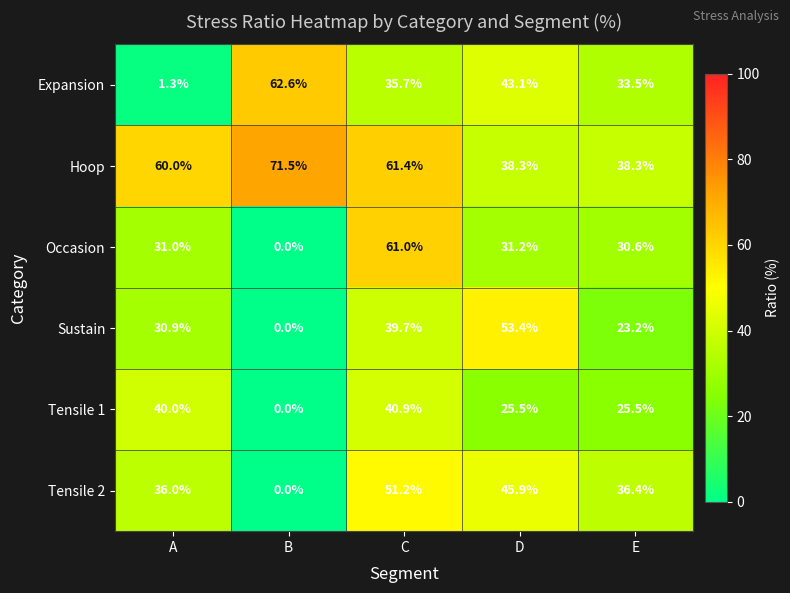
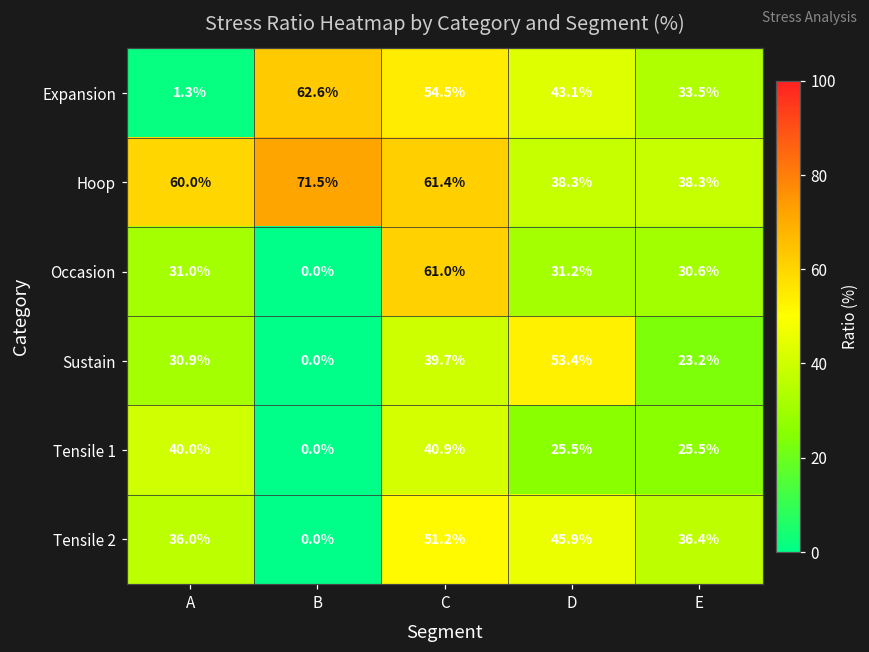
  {
    "Expansion": {
      "A": "1.3%",
      "B": "62.6%",
-     "C": "35.7%",
+     "C": "54.5%",
      "D": "43.1%",
      "E": "33.5%"
    },
    "Hoop": {
      "A": "60.0%",
      "B": "71.5%",
      "C": "61.4%",
      "D": "38.3%",
      "E": "38.3%"
    },
    "Occasion": {
      "A": "31.0%",
      "B": "0.0%",
      "C": "61.0%",
      "D": "31.2%",
      "E": "30.6%"
    },
    "Sustain": {
      "A": "30.9%",
      "B": "0.0%",
      "C": "39.7%",
      "D": "53.4%",
      "E": "23.2%"
    },
    "Tensile 1": {
      "A": "40.0%",
      "B": "0.0%",
      "C": "40.9%",
      "D": "25.5%",
      "E": "25.5%"
    },
    "Tensile 2": {
      "A": "36.0%",
      "B": "0.0%",
      "C": "51.2%",
      "D": "45.9%",
      "E": "36.4%"
    }
  }
